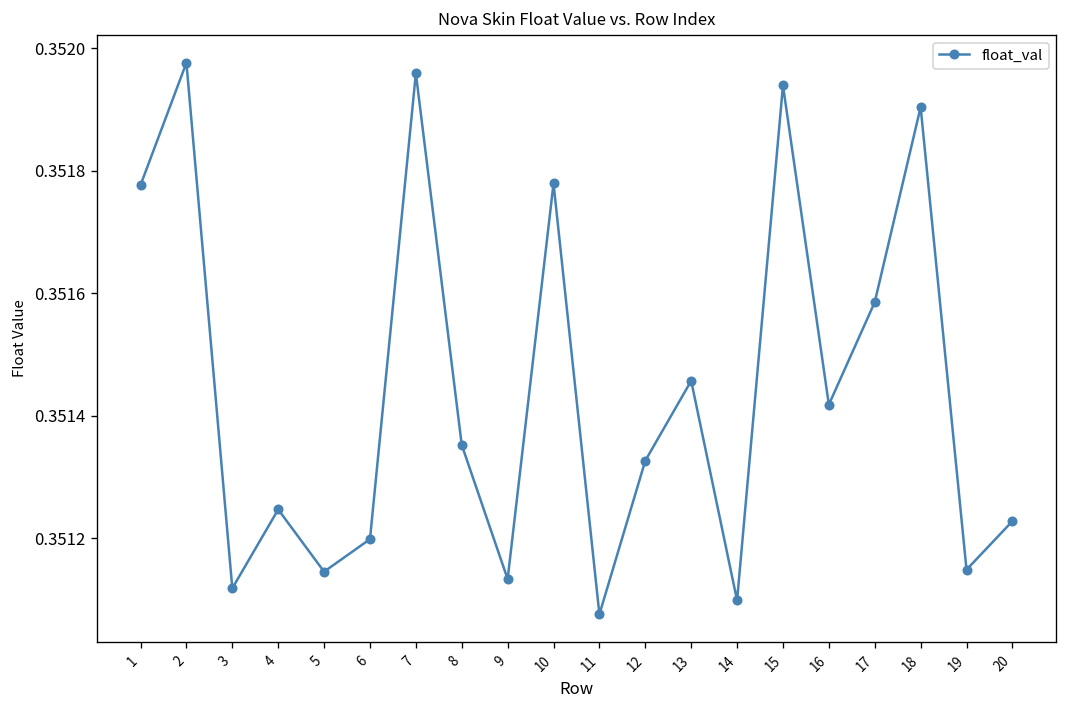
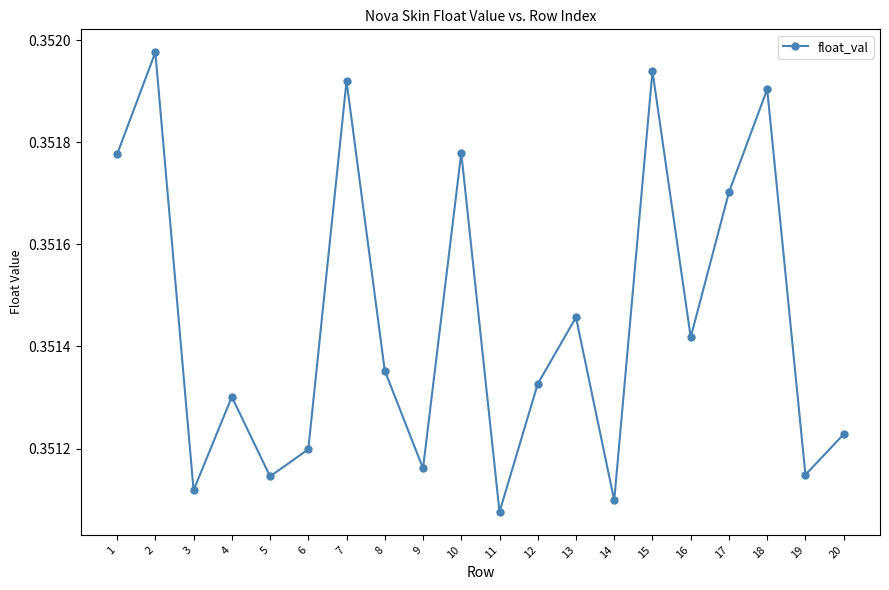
  {
    "1": 0.35178,
    "2": 0.35198,
    "3": 0.35112,
-   "4": 0.35125,
+   "4": 0.35130,
    "5": 0.35115,
    "6": 0.35120,
-   "7": 0.35196,
+   "7": 0.35192,
    "8": 0.35135,
-   "9": 0.35113,
+   "9": 0.35116,
    "10": 0.35178,
    "11": 0.35108,
    "12": 0.35133,
    "13": 0.35146,
    "14": 0.35110,
    "15": 0.35194,
    "16": 0.35142,
-   "17": 0.35159,
+   "17": 0.35170,
    "18": 0.35190,
    "19": 0.35115,
    "20": 0.35123
  }
